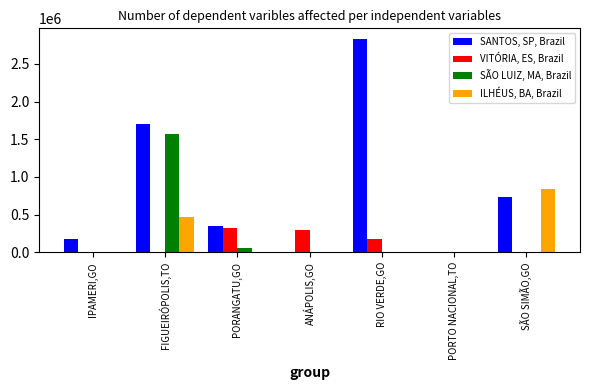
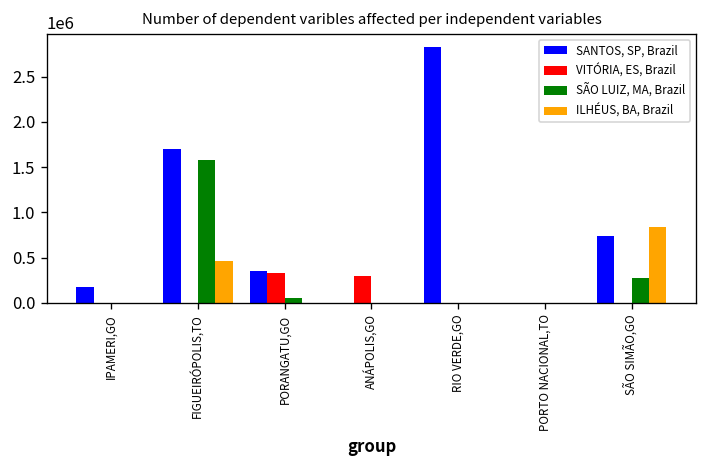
  {
    "SANTOS, SP, Brazil": {
      "IPAMERI,GO": 200000,
      "FIGUEIRÓPOLIS,TO": 1700000,
      "PORANGATU,GO": 400000,
      "ANÁPOLIS,GO": 0,
      "RIO VERDE,GO": 2800000,
      "PORTO NACIONAL,TO": 0,
      "SÃO SIMÃO,GO": 700000
    },
    "VITÓRIA, ES, Brazil": {
      "IPAMERI,GO": 0,
      "FIGUEIRÓPOLIS,TO": 0,
      "PORANGATU,GO": 300000,
      "ANÁPOLIS,GO": 300000,
-     "RIO VERDE,GO": 200000,
+     "RIO VERDE,GO": 0,
      "PORTO NACIONAL,TO": 0,
      "SÃO SIMÃO,GO": 0
    },
    "SÃO LUIZ, MA, Brazil": {
      "IPAMERI,GO": 0,
      "FIGUEIRÓPOLIS,TO": 1600000,
      "PORANGATU,GO": 100000,
      "ANÁPOLIS,GO": 0,
      "RIO VERDE,GO": 0,
      "PORTO NACIONAL,TO": 0,
-     "SÃO SIMÃO,GO": 0
+     "SÃO SIMÃO,GO": 300000
    },
    "ILHÉUS, BA, Brazil": {
      "IPAMERI,GO": 0,
      "FIGUEIRÓPOLIS,TO": 500000,
      "PORANGATU,GO": 0,
      "ANÁPOLIS,GO": 0,
      "RIO VERDE,GO": 0,
      "PORTO NACIONAL,TO": 0,
      "SÃO SIMÃO,GO": 800000
    }
  }
